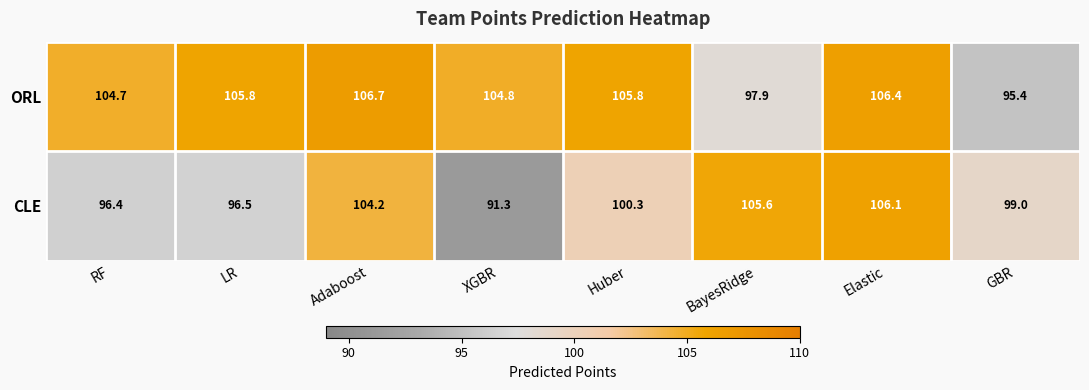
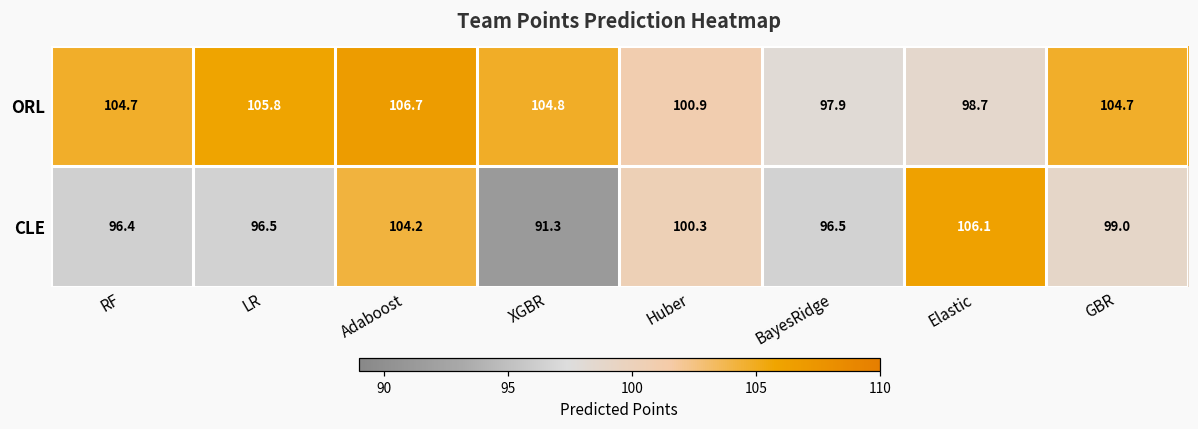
  {
    "ORL": {
      "RF": 104.7,
      "LR": 105.8,
      "Adaboost": 106.7,
      "XGBR": 104.8,
-     "Huber": 105.8,
+     "Huber": 100.9,
      "BayesRidge": 97.9,
-     "Elastic": 106.4,
-     "GBR": 95.4
+     "Elastic": 98.7,
+     "GBR": 104.7
    },
    "CLE": {
      "RF": 96.4,
      "LR": 96.5,
      "Adaboost": 104.2,
      "XGBR": 91.3,
      "Huber": 100.3,
-     "BayesRidge": 105.6,
+     "BayesRidge": 96.5,
      "Elastic": 106.1,
      "GBR": 99.0
    }
  }
